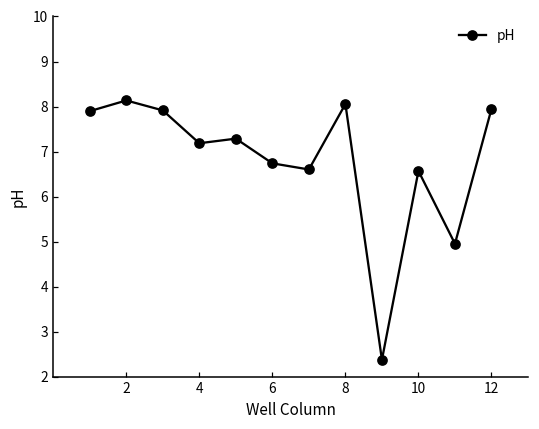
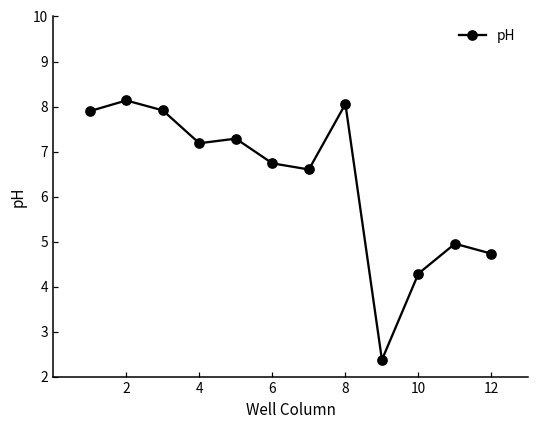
  {
    "2": 8.1,
    "4": 7.2,
    "6": 6.7,
    "8": 8.1,
-   "10": 6.6,
-   "12": 7.9
+   "10": 4.3,
+   "12": 4.7
  }
